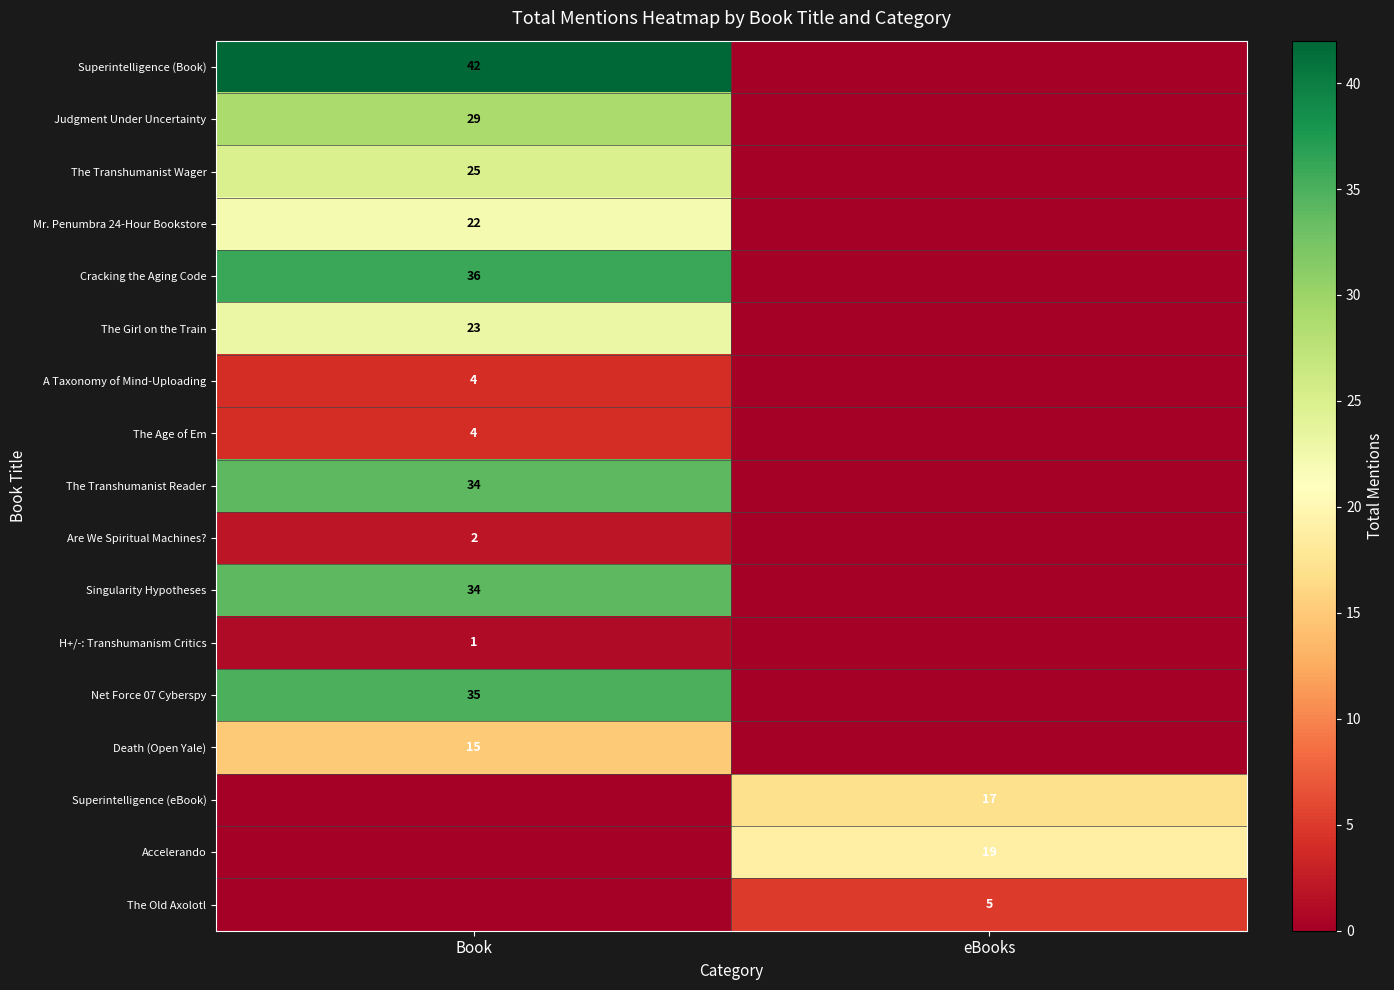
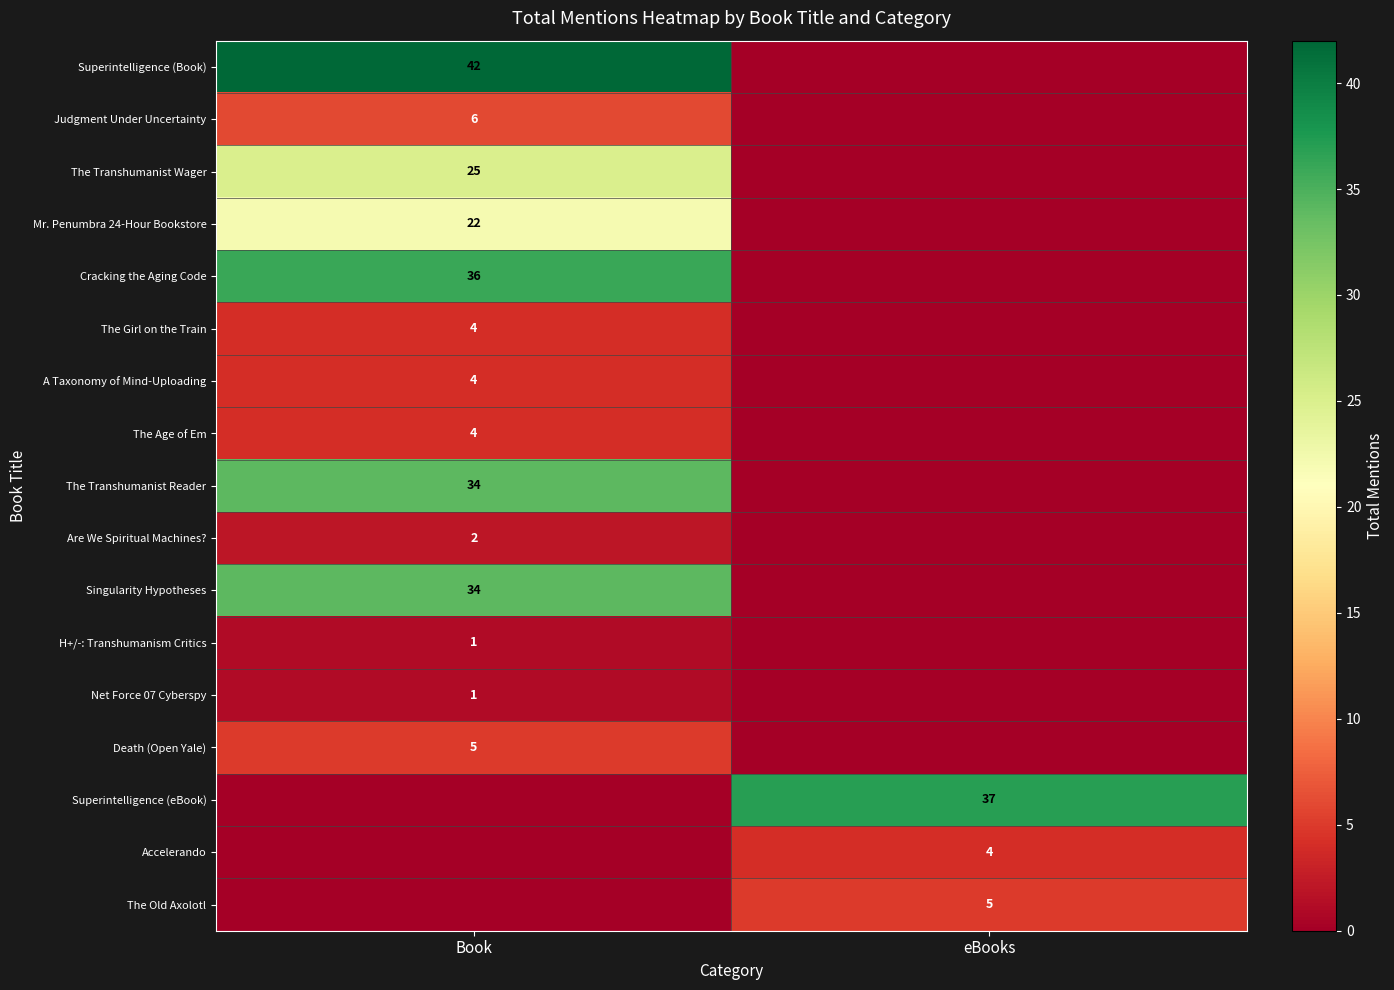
  {
    "Superintelligence (Book)": {
      "Book": 42
    },
    "Judgment Under Uncertainty": {
-     "Book": 29
+     "Book": 6
    },
    "The Transhumanist Wager": {
      "Book": 25
    },
    "Mr. Penumbra 24-Hour Bookstore": {
      "Book": 22
    },
    "Cracking the Aging Code": {
      "Book": 36
    },
    "The Girl on the Train": {
-     "Book": 23
+     "Book": 4
    },
    "A Taxonomy of Mind-Uploading": {
      "Book": 4
    },
    "The Age of Em": {
      "Book": 4
    },
    "The Transhumanist Reader": {
      "Book": 34
    },
    "Are We Spiritual Machines?": {
      "Book": 2
    },
    "Singularity Hypotheses": {
      "Book": 34
    },
    "H+/-: Transhumanism Critics": {
      "Book": 1
    },
    "Net Force 07 Cyberspy": {
-     "Book": 35
+     "Book": 1
    },
    "Death (Open Yale)": {
-     "Book": 15
+     "Book": 5
    },
    "Superintelligence (eBook)": {
-     "eBooks": 17
+     "eBooks": 37
    },
    "Accelerando": {
-     "eBooks": 19
+     "eBooks": 4
    },
    "The Old Axolotl": {
      "eBooks": 5
    }
  }
